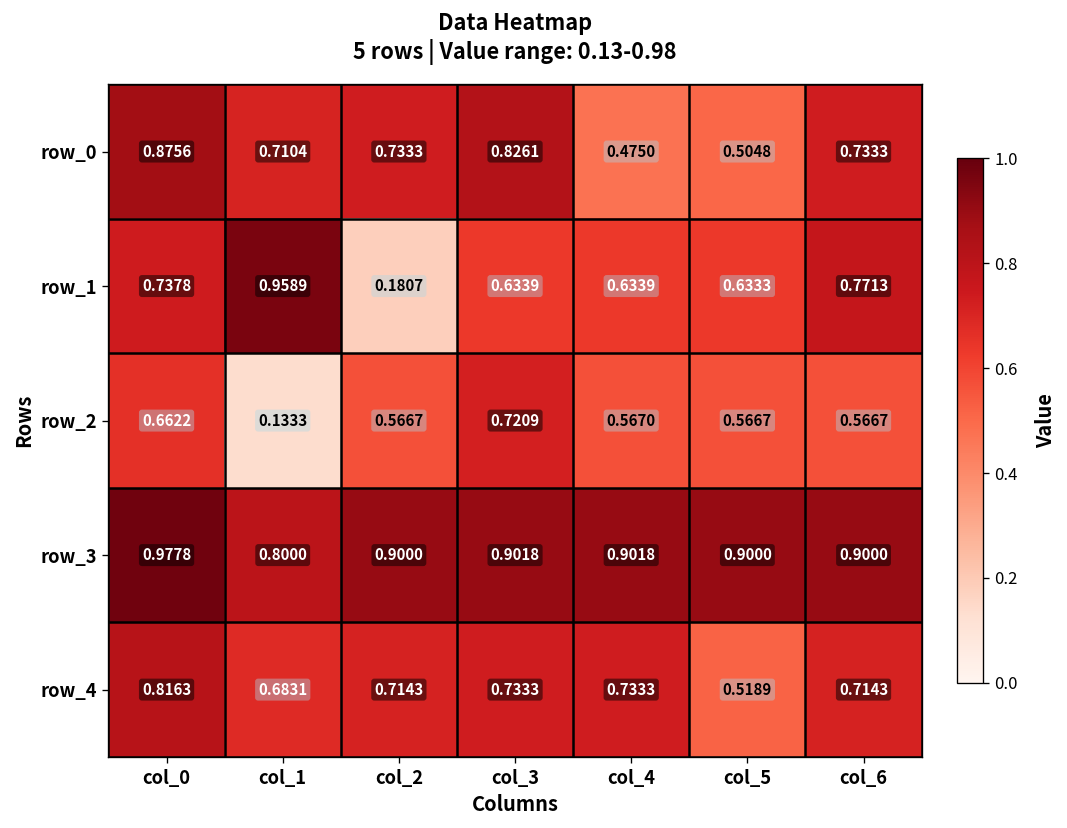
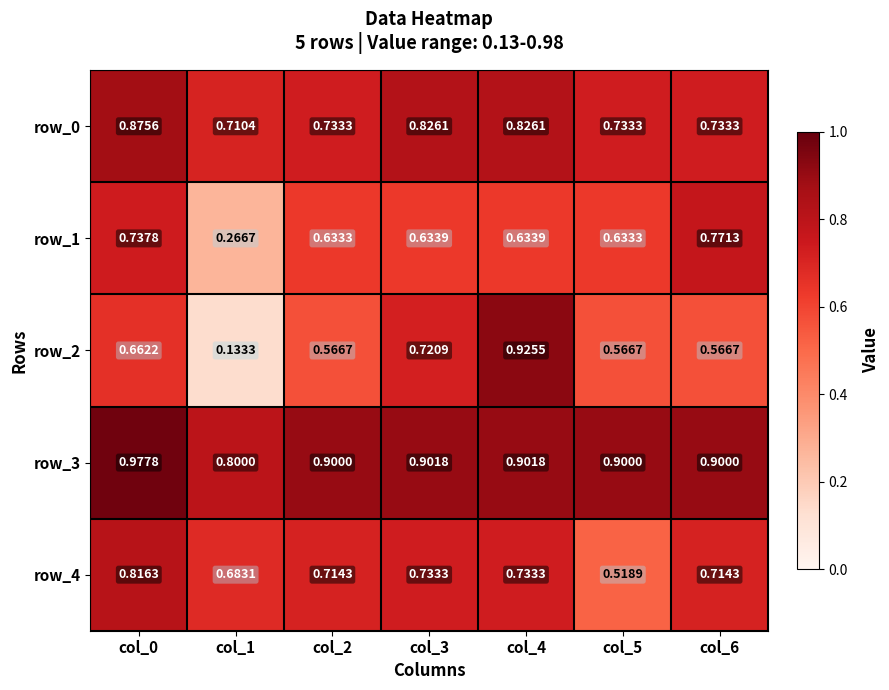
  {
    "row_0": {
-     "col_4": 0.4750,
-     "col_5": 0.5048
+     "col_4": 0.8261,
+     "col_5": 0.7333
    },
    "row_1": {
-     "col_1": 0.9589,
-     "col_2": 0.1807
+     "col_1": 0.2667,
+     "col_2": 0.6333
    },
    "row_2": {
-     "col_4": 0.5670
+     "col_4": 0.9255
    }
  }
